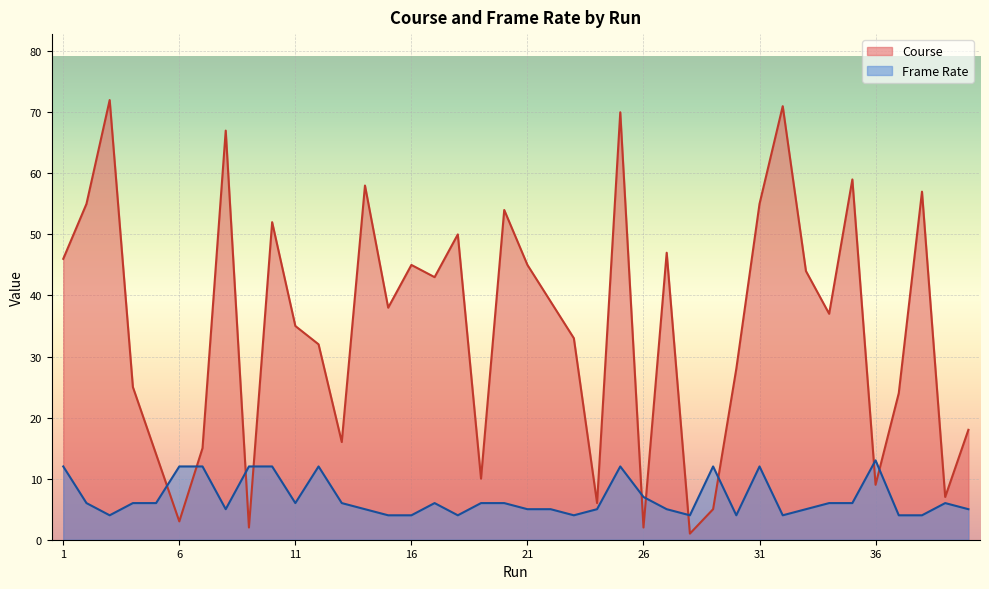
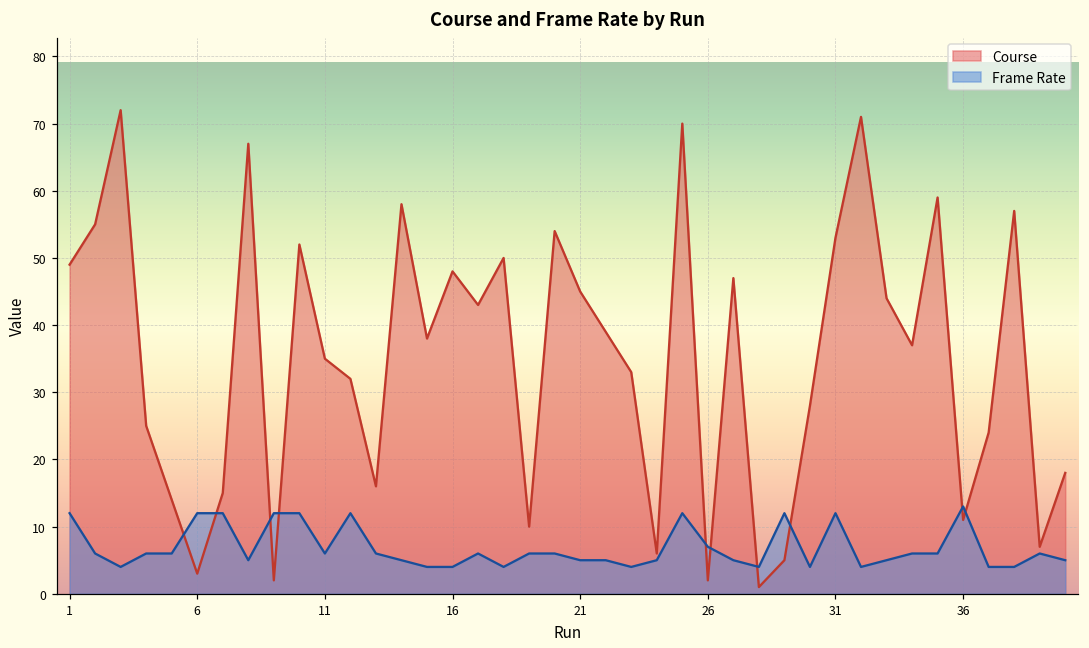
  {
    "Course": {
-     "1": 46,
+     "1": 49,
      "6": 3,
      "11": 35,
-     "16": 45,
+     "16": 48,
      "21": 45,
      "26": 2,
-     "31": 55,
-     "36": 9
+     "31": 53,
+     "36": 11
    },
    "Frame Rate": {
      "1": 12,
      "6": 12,
      "11": 6,
      "16": 4,
      "21": 5,
      "26": 7,
      "31": 12,
      "36": 13
    }
  }
